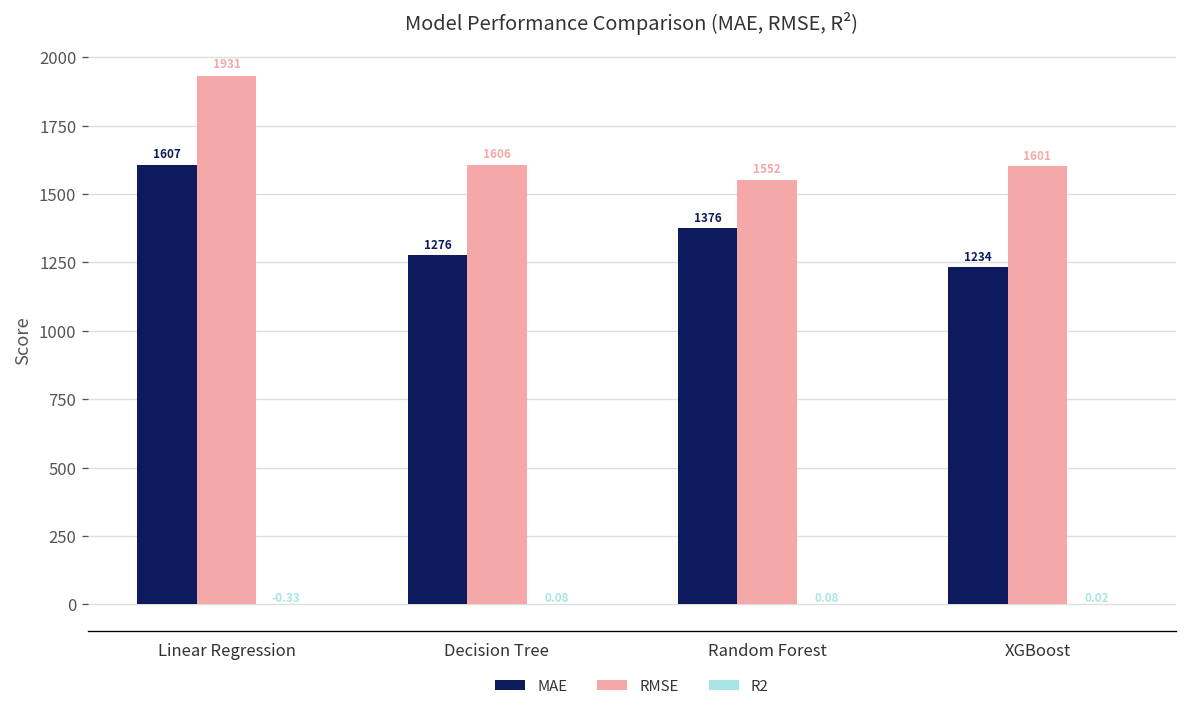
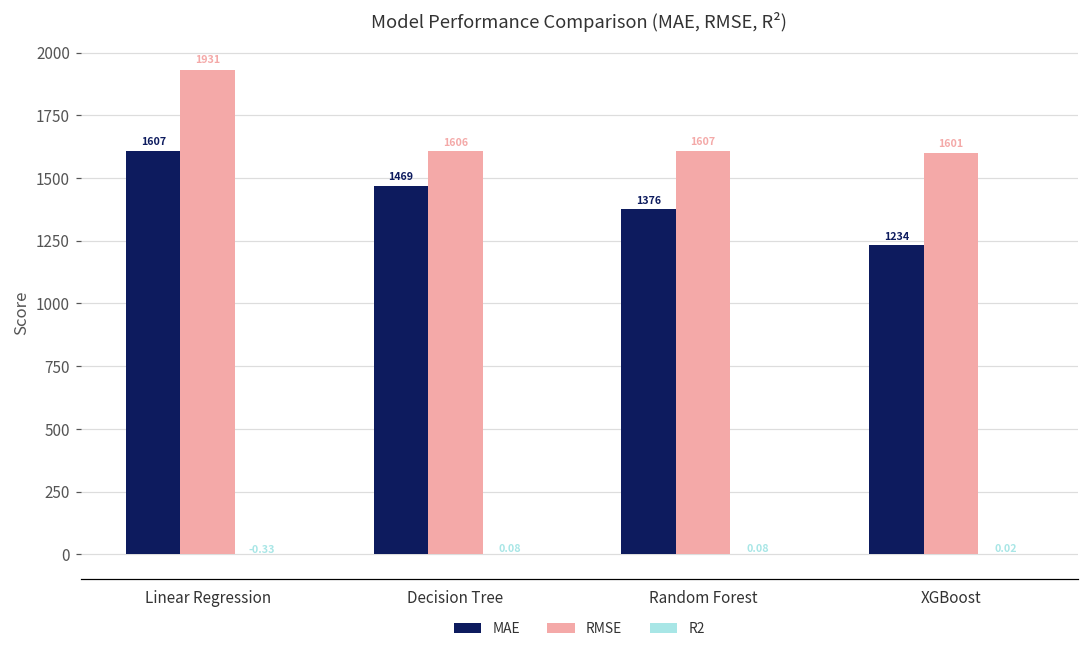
  {
    "MAE": {
      "Linear Regression": 1607,
-     "Decision Tree": 1276,
+     "Decision Tree": 1469,
      "Random Forest": 1376,
      "XGBoost": 1234
    },
    "RMSE": {
      "Linear Regression": 1931,
      "Decision Tree": 1606,
-     "Random Forest": 1552,
+     "Random Forest": 1607,
      "XGBoost": 1601
    },
    "R2": {
      "Linear Regression": -0.33,
      "Decision Tree": 0.08,
      "Random Forest": 0.08,
      "XGBoost": 0.02
    }
  }
